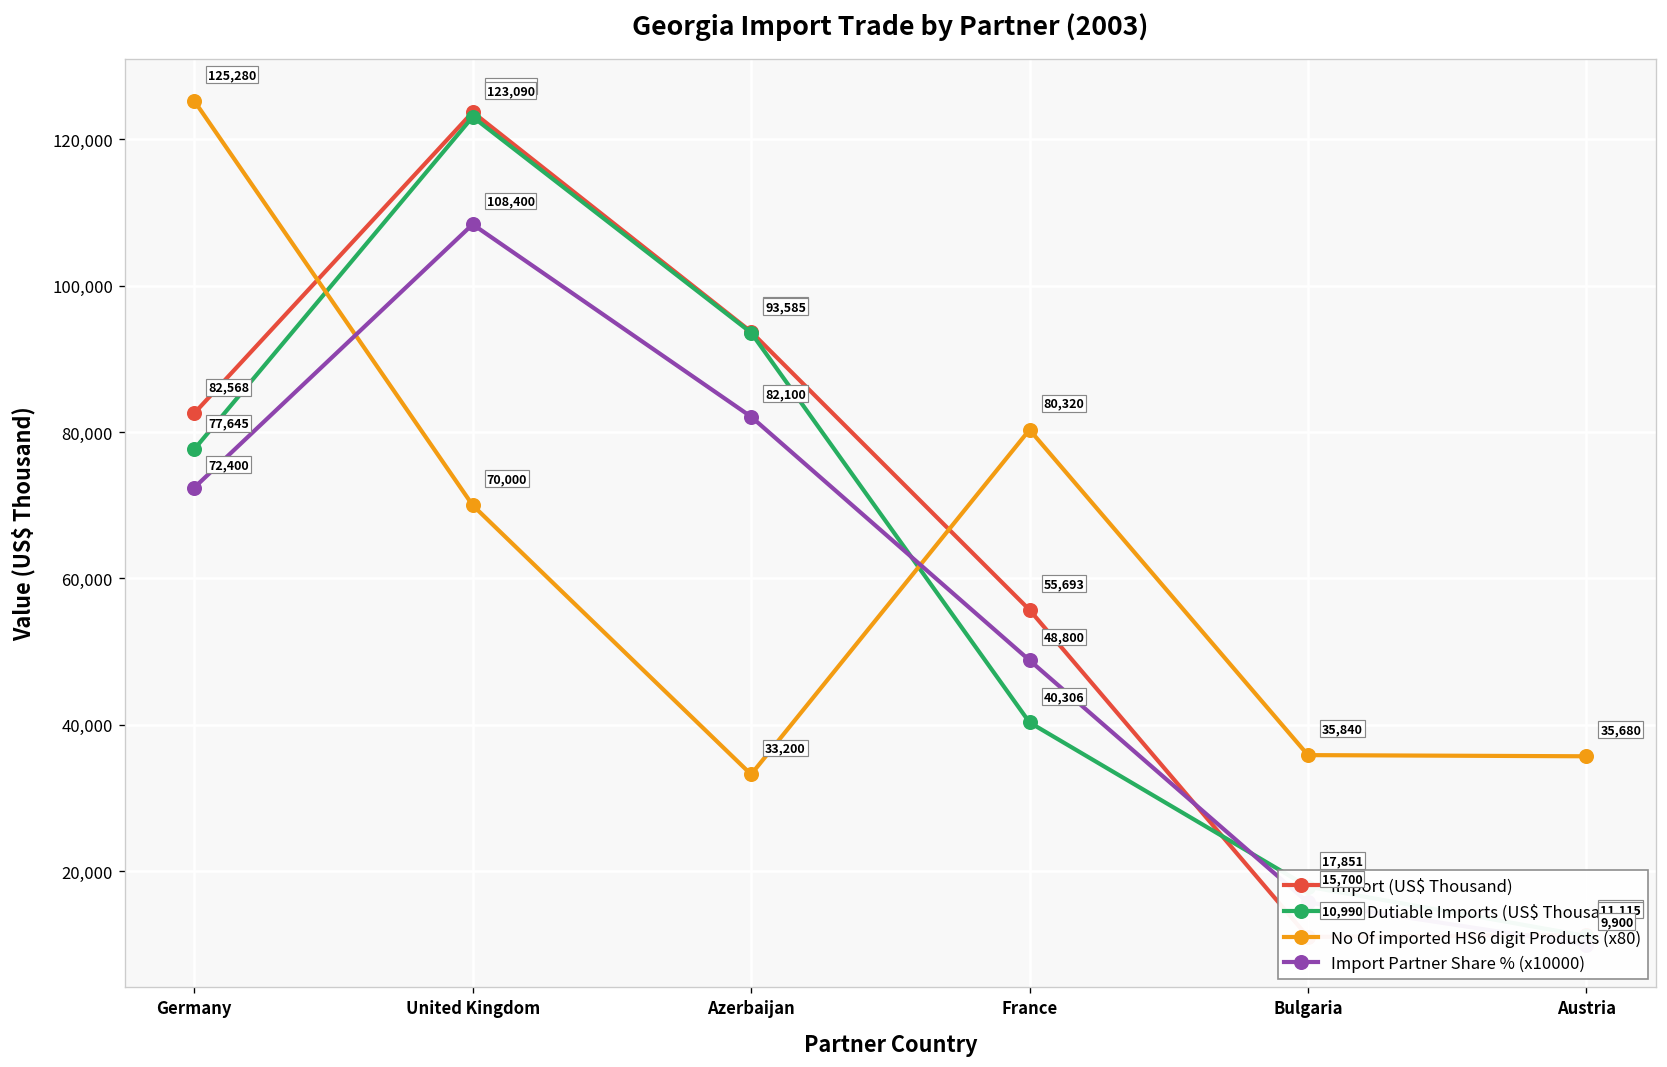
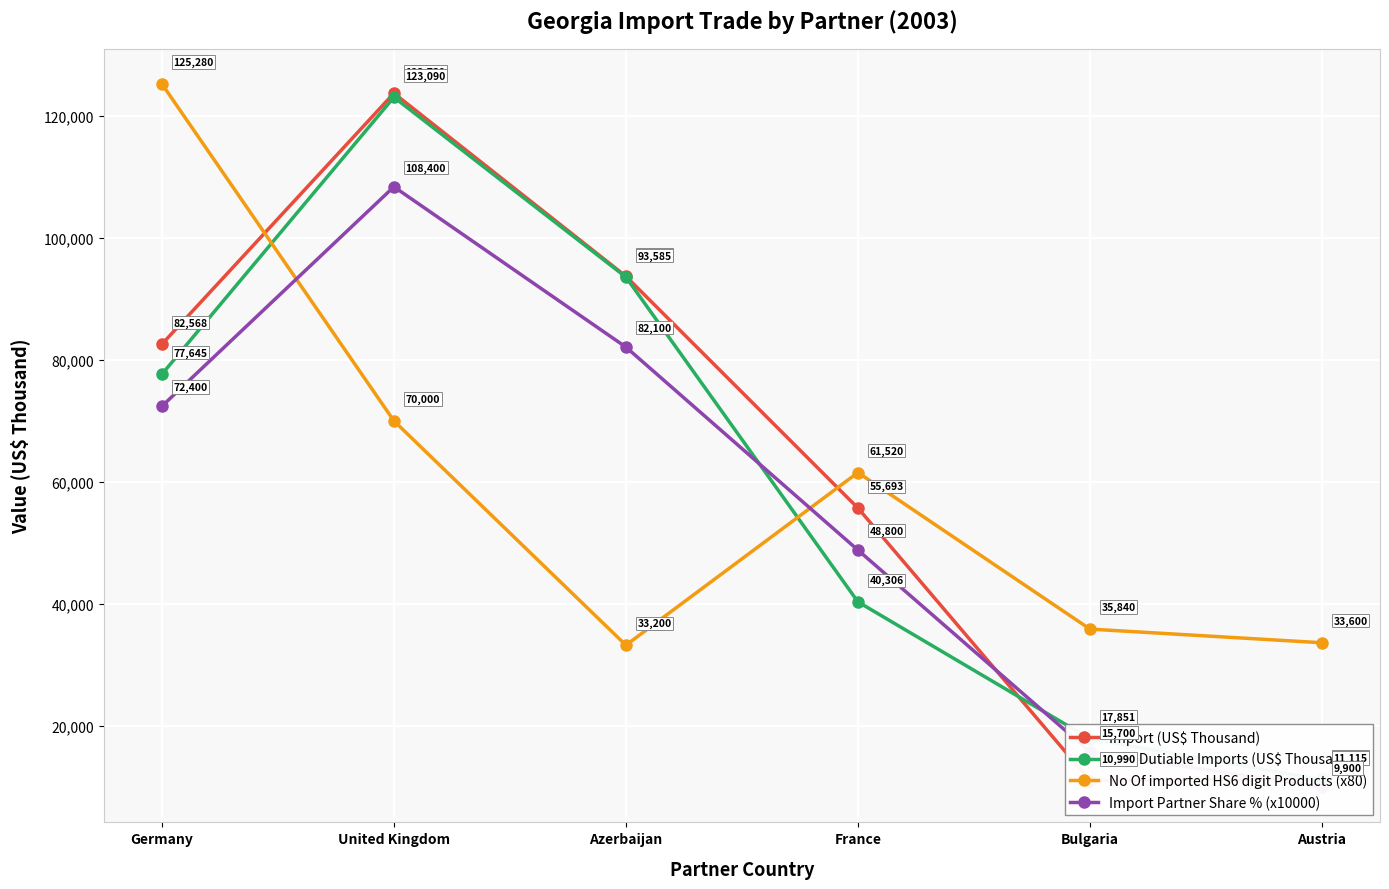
  {
    "No Of imported HS6 digit Products (x80)": {
-     "France": "80,320",
-     "Austria": "35,680"
+     "France": "61,520",
+     "Austria": "33,600"
    }
  }
